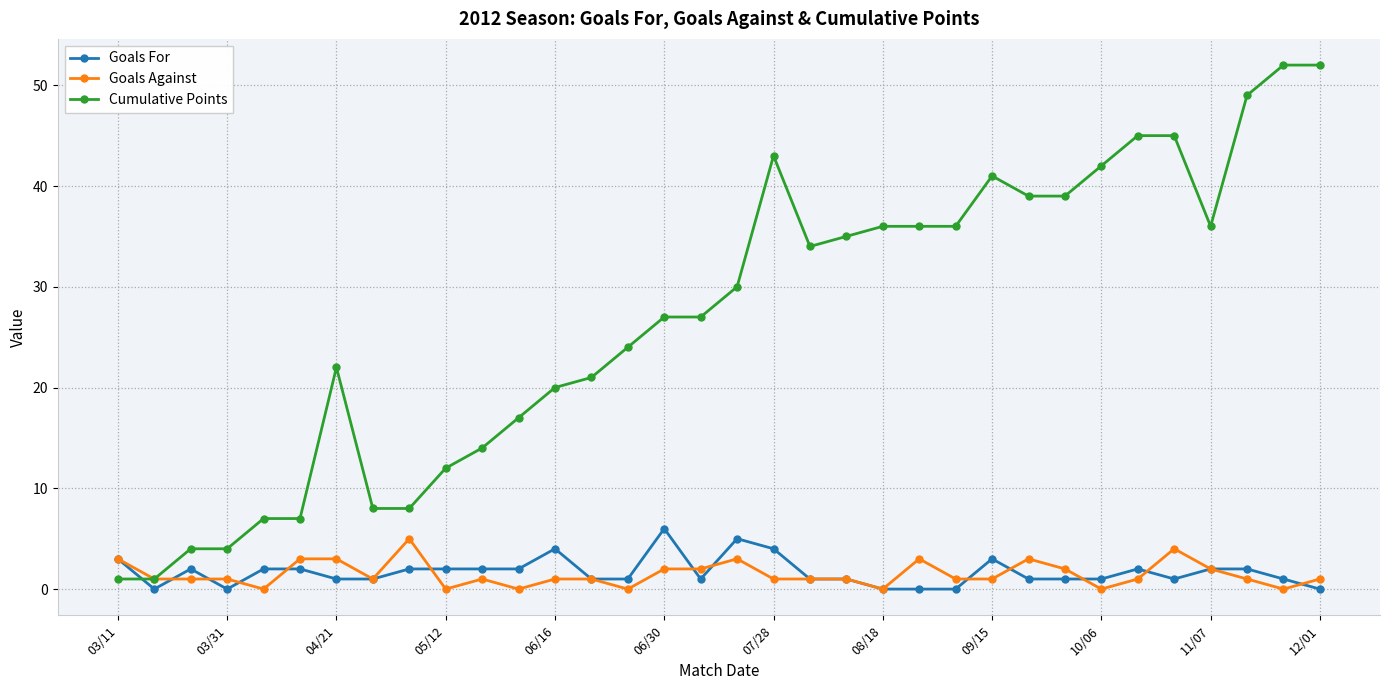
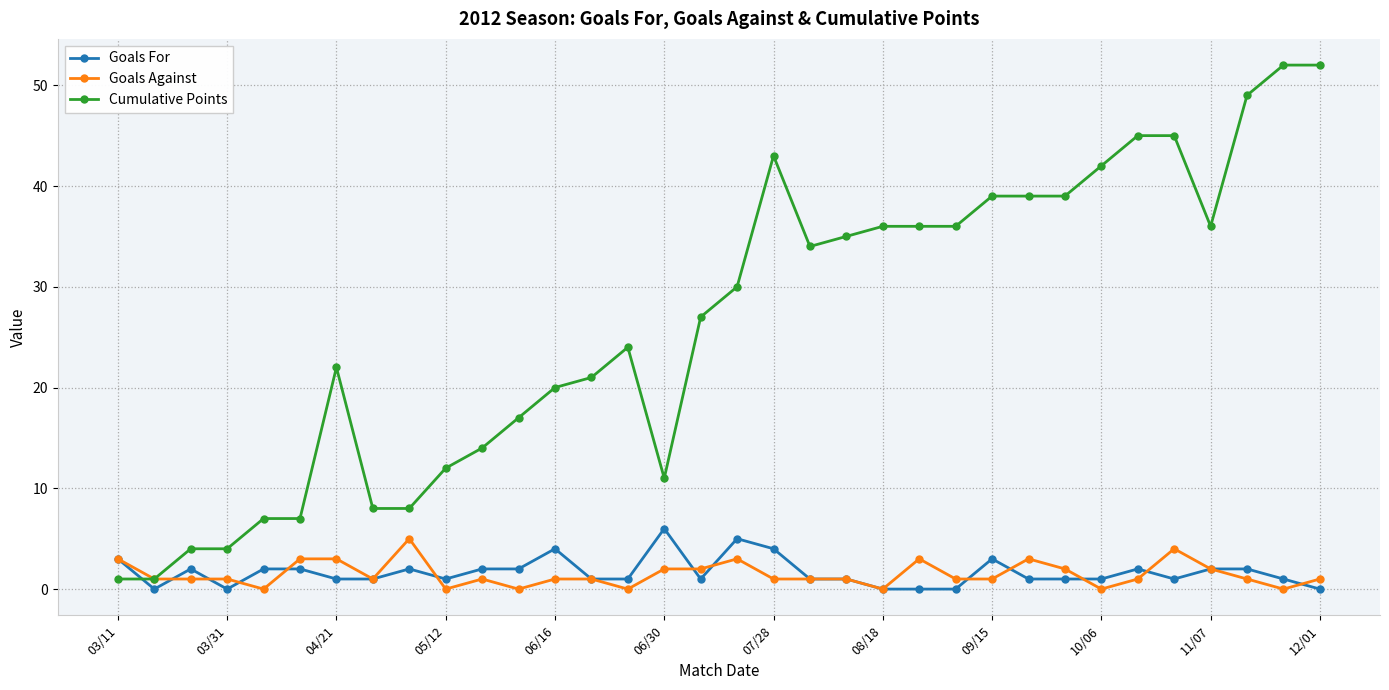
  {
    "Goals For": {
      "03/31": 0,
      "04/21": 1,
-     "05/12": 2,
+     "05/12": 1,
      "06/16": 4,
      "06/30": 6,
      "07/28": 4,
      "09/15": 3,
      "10/06": 1,
      "12/01": 0
    },
    "Goals Against": {
      "03/31": 1,
      "04/21": 3,
      "05/12": 0,
      "06/16": 1,
      "06/30": 2,
      "07/28": 1,
      "09/15": 1,
      "10/06": 0,
      "12/01": 1
    },
    "Cumulative Points": {
      "03/11": 1,
      "03/31": 4,
      "04/21": 22,
      "05/12": 12,
      "06/16": 20,
-     "06/30": 27,
+     "06/30": 11,
      "07/28": 43,
      "08/18": 36,
-     "09/15": 41,
+     "09/15": 39,
      "10/06": 42,
      "11/07": 36,
      "12/01": 52
    }
  }
